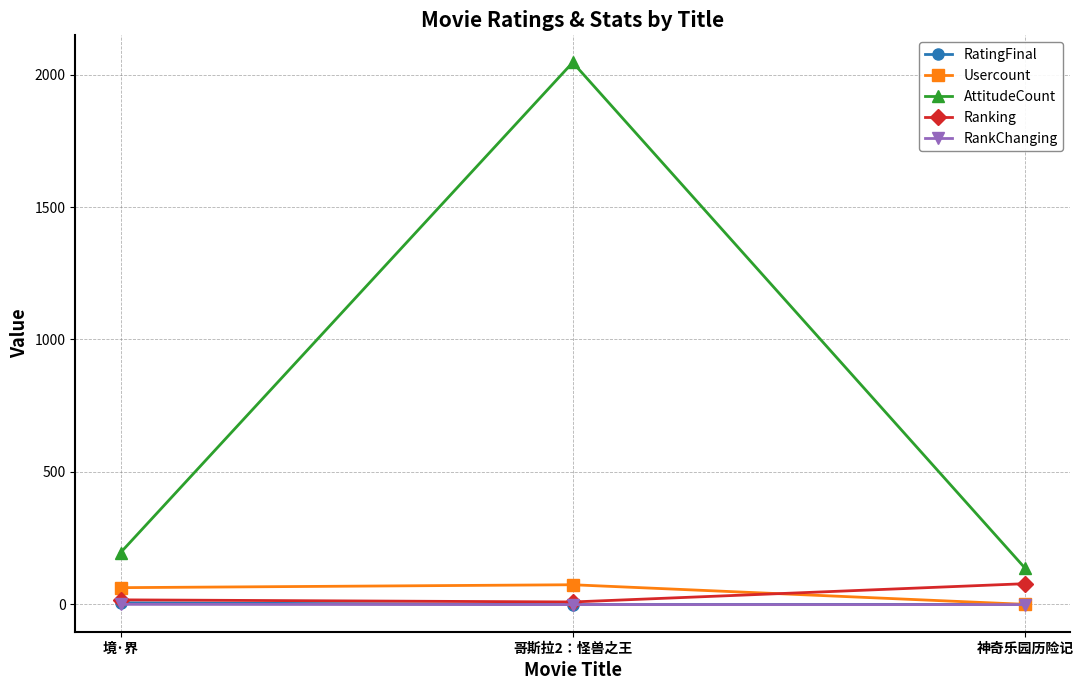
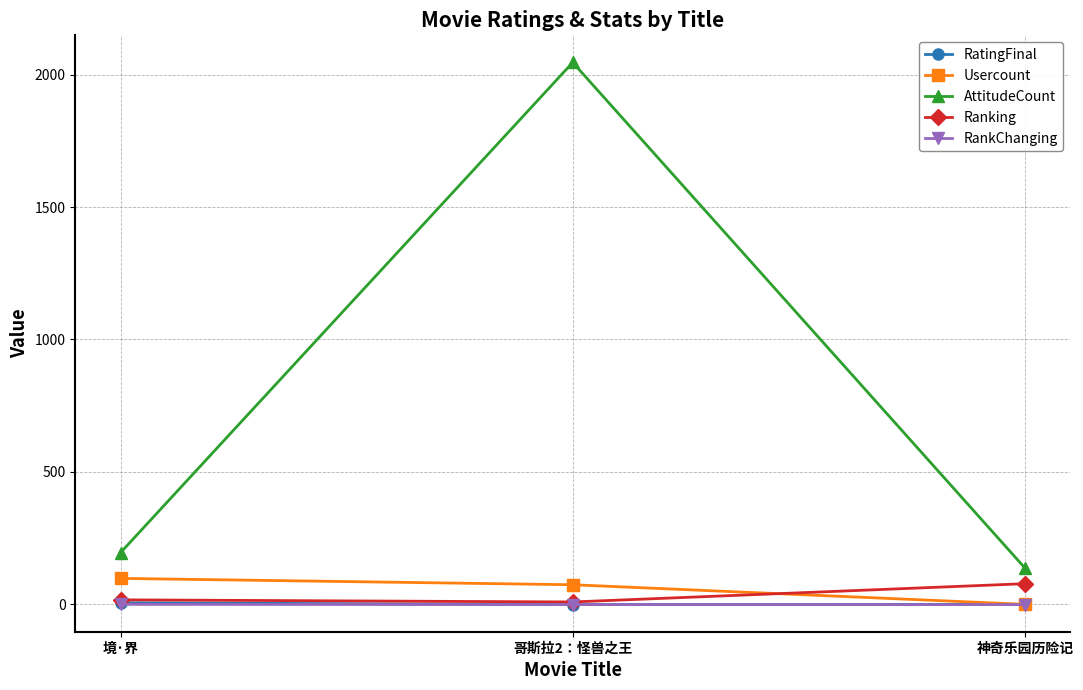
  {
    "Usercount": {
-     "境·界": 60,
+     "境·界": 100,
      "哥斯拉2：怪兽之王": 70
    },
    "AttitudeCount": {
      "境·界": 200,
      "哥斯拉2：怪兽之王": 2050,
      "神奇乐园历险记": 140
    },
    "Ranking": {
      "境·界": 20,
      "哥斯拉2：怪兽之王": 10,
      "神奇乐园历险记": 80
    }
  }
